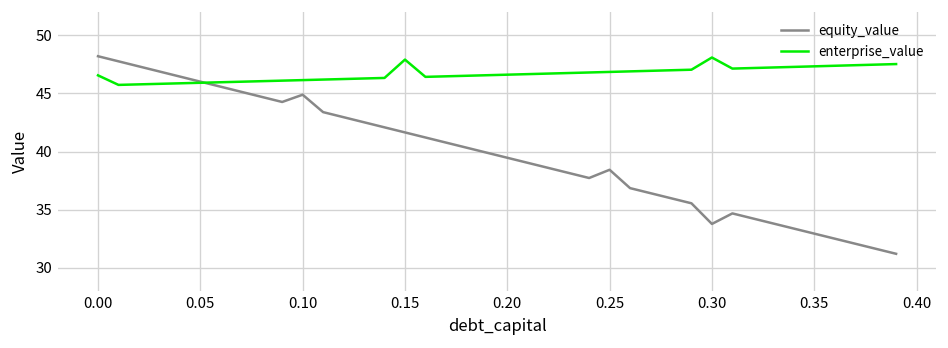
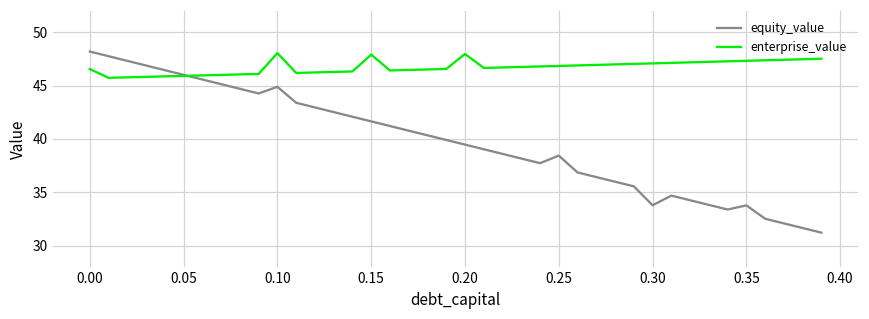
  {
    "equity_value": {
      "0.00": 48,
      "0.10": 45,
      "0.15": 42,
      "0.20": 39,
      "0.25": 38,
      "0.30": 34,
-     "0.35": 33
+     "0.35": 34
    },
    "enterprise_value": {
      "0.00": 47,
-     "0.10": 46,
+     "0.10": 48,
      "0.15": 48,
-     "0.20": 47,
+     "0.20": 48,
      "0.25": 47,
-     "0.30": 48,
+     "0.30": 47,
      "0.35": 47
    }
  }
